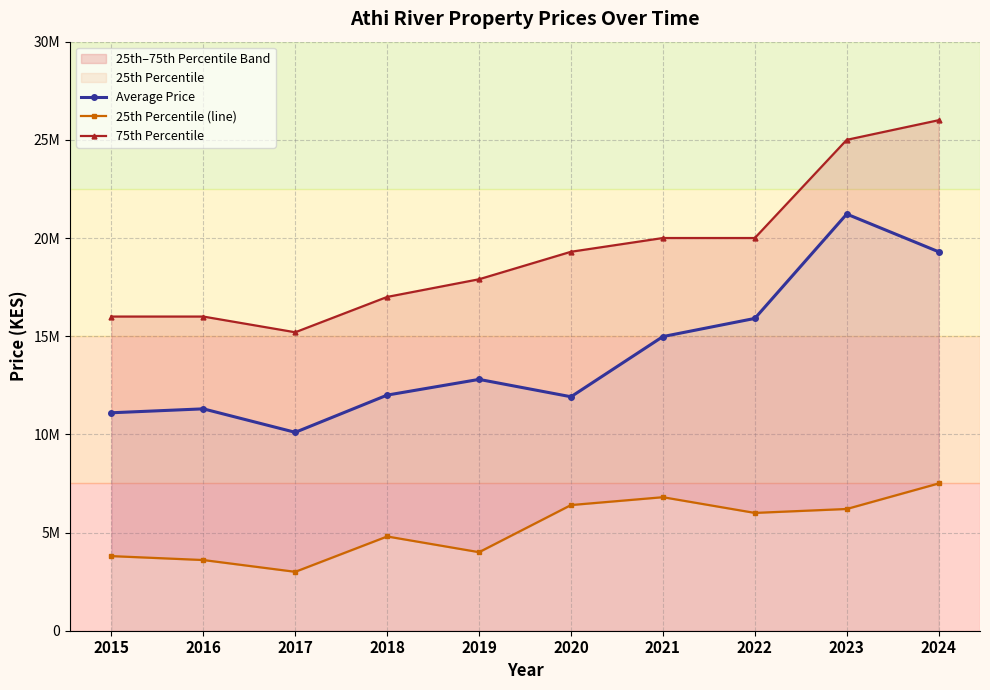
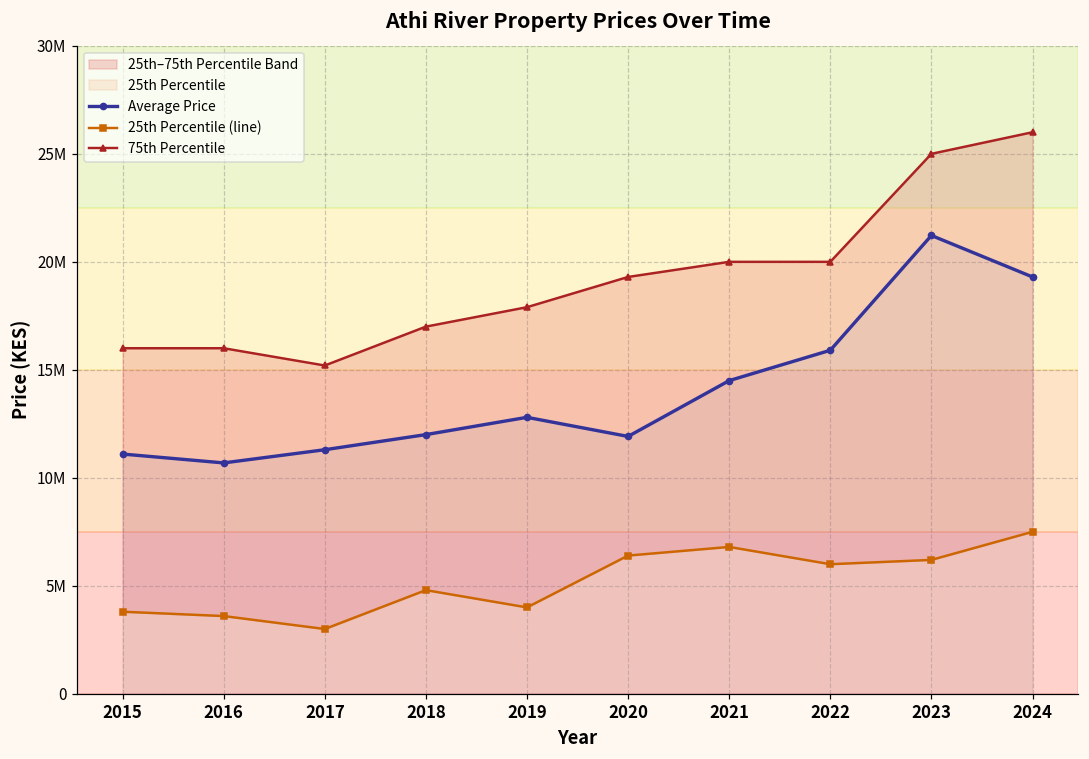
  {
    "Average Price": {
      "2015": 11100000,
-     "2016": 11300000,
-     "2017": 10100000,
+     "2016": 10700000,
+     "2017": 11300000,
      "2018": 12000000,
      "2019": 12800000,
      "2020": 11900000,
-     "2021": 15000000,
+     "2021": 14500000,
      "2022": 15900000,
      "2023": 21200000,
      "2024": 19300000
    }
  }
